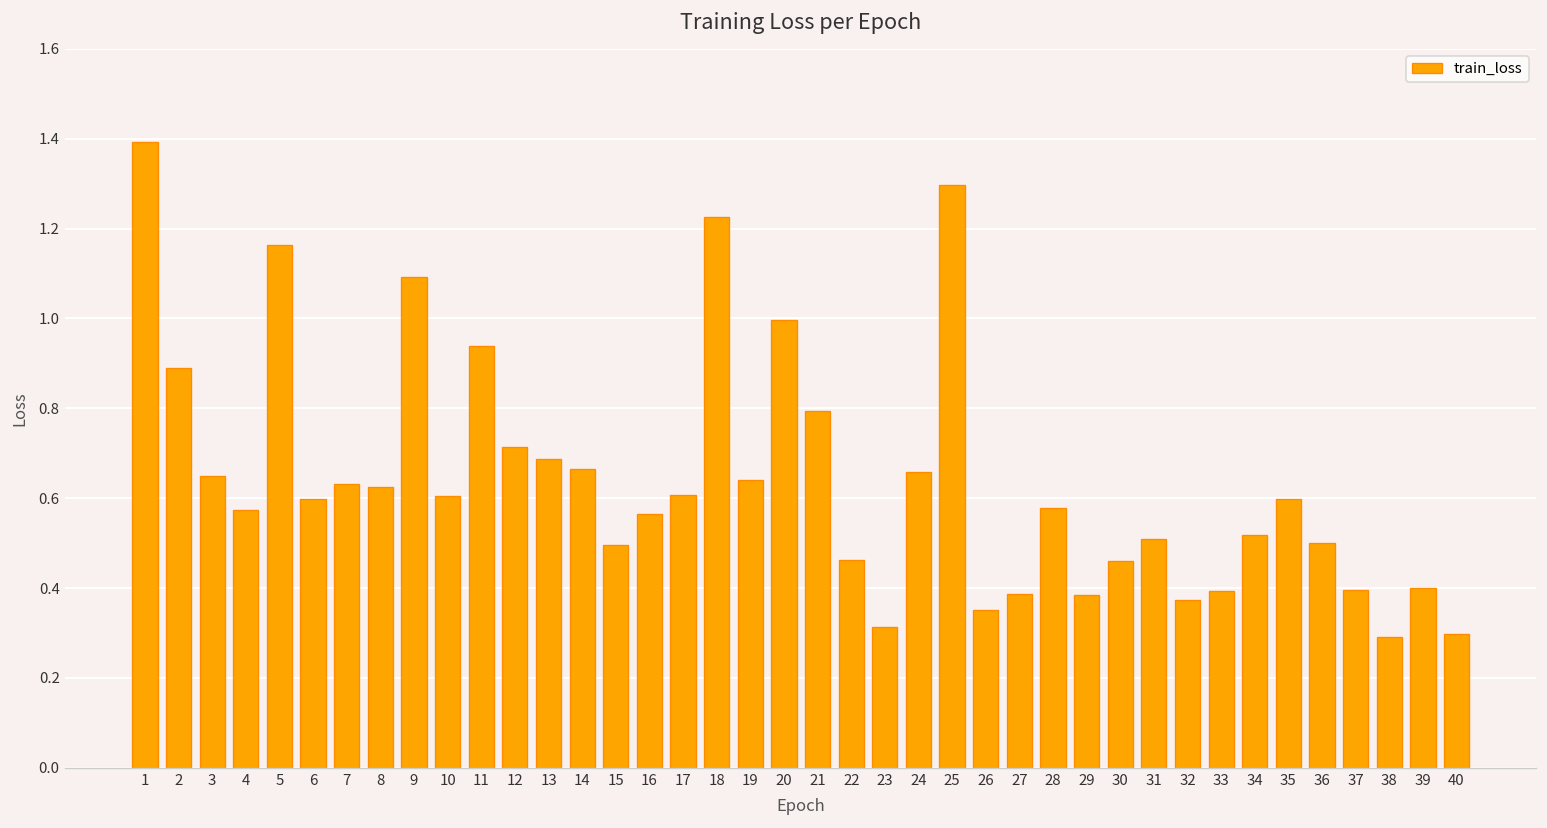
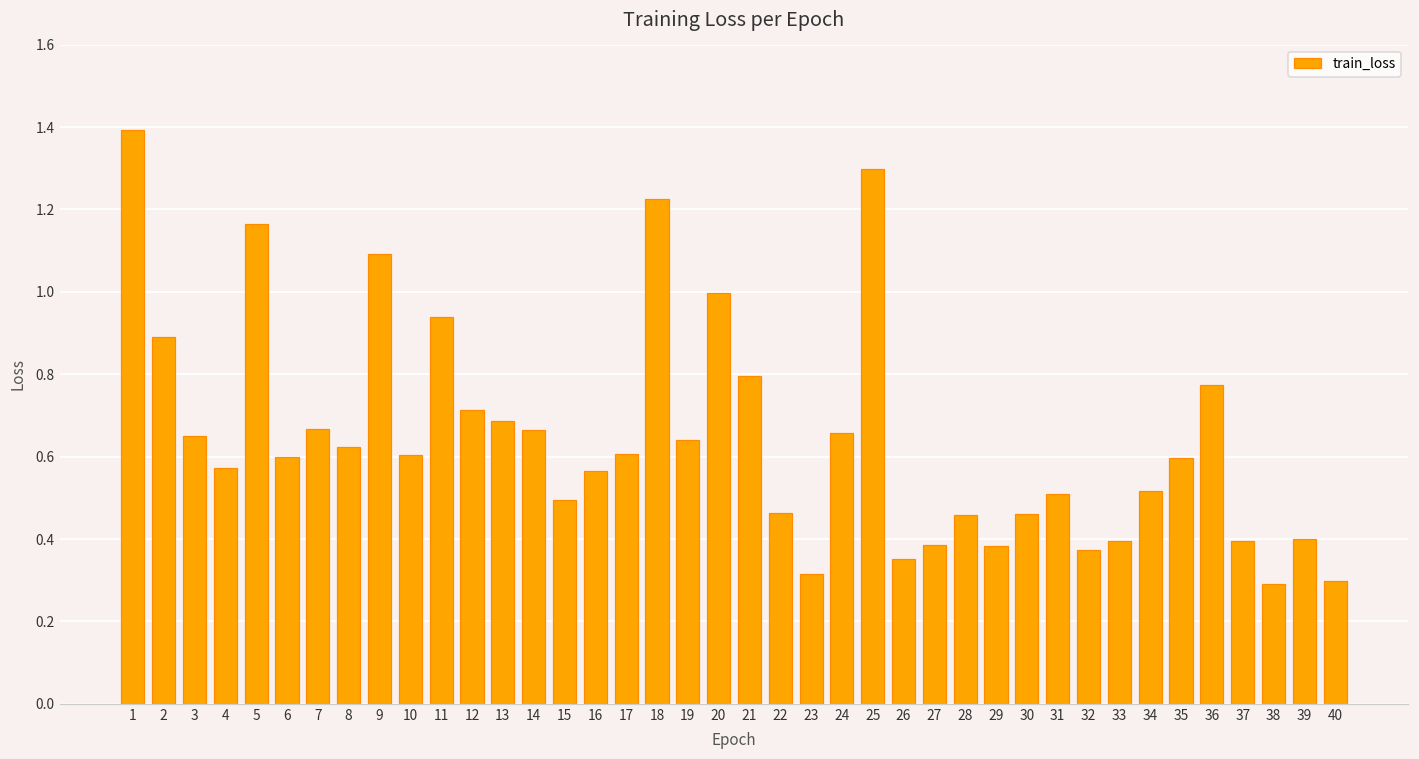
  {
    "1": 1.39,
    "2": 0.89,
    "3": 0.65,
    "4": 0.57,
    "5": 1.16,
    "6": 0.60,
-   "7": 0.63,
+   "7": 0.67,
    "8": 0.62,
    "9": 1.09,
    "10": 0.60,
    "11": 0.94,
    "12": 0.71,
    "13": 0.69,
    "14": 0.67,
    "15": 0.50,
    "16": 0.56,
    "17": 0.61,
    "18": 1.23,
    "19": 0.64,
    "20": 1.00,
    "21": 0.79,
    "22": 0.46,
    "23": 0.31,
    "24": 0.66,
    "25": 1.30,
    "26": 0.35,
    "27": 0.39,
-   "28": 0.58,
+   "28": 0.46,
    "29": 0.38,
    "30": 0.46,
    "31": 0.51,
    "32": 0.37,
    "33": 0.39,
    "34": 0.52,
    "35": 0.60,
-   "36": 0.50,
+   "36": 0.77,
    "37": 0.39,
    "38": 0.29,
    "39": 0.40,
    "40": 0.30
  }
